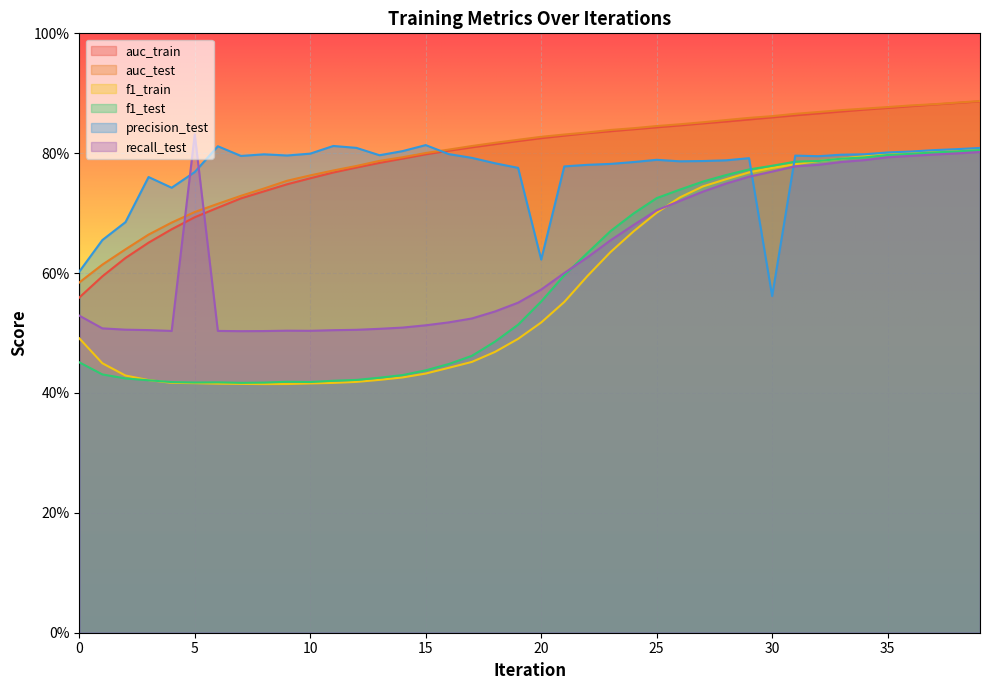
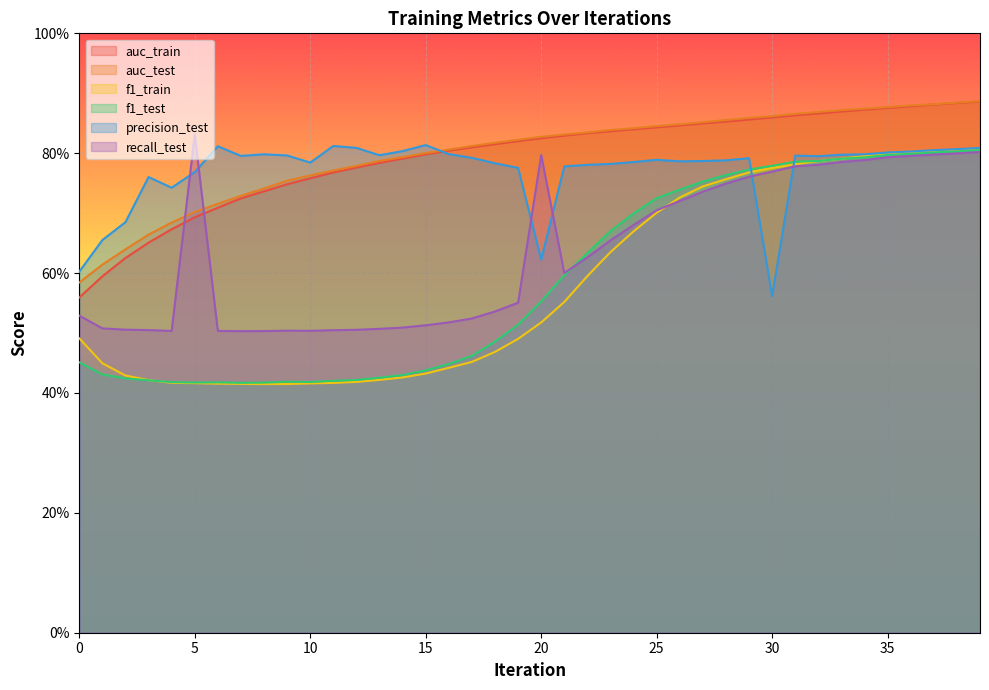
  {
    "f1_test": {
      "0": "45%",
      "15": "44%",
      "20": "55%",
      "25": "73%"
    },
    "precision_test": {
      "0": "60%",
      "5": "77%",
-     "10": "80%",
+     "10": "78%",
      "15": "81%",
      "20": "62%",
      "25": "79%",
      "30": "56%"
    },
    "recall_test": {
      "0": "53%",
      "10": "50%",
      "15": "51%",
-     "20": "57%",
+     "20": "80%",
      "30": "77%"
    }
  }
